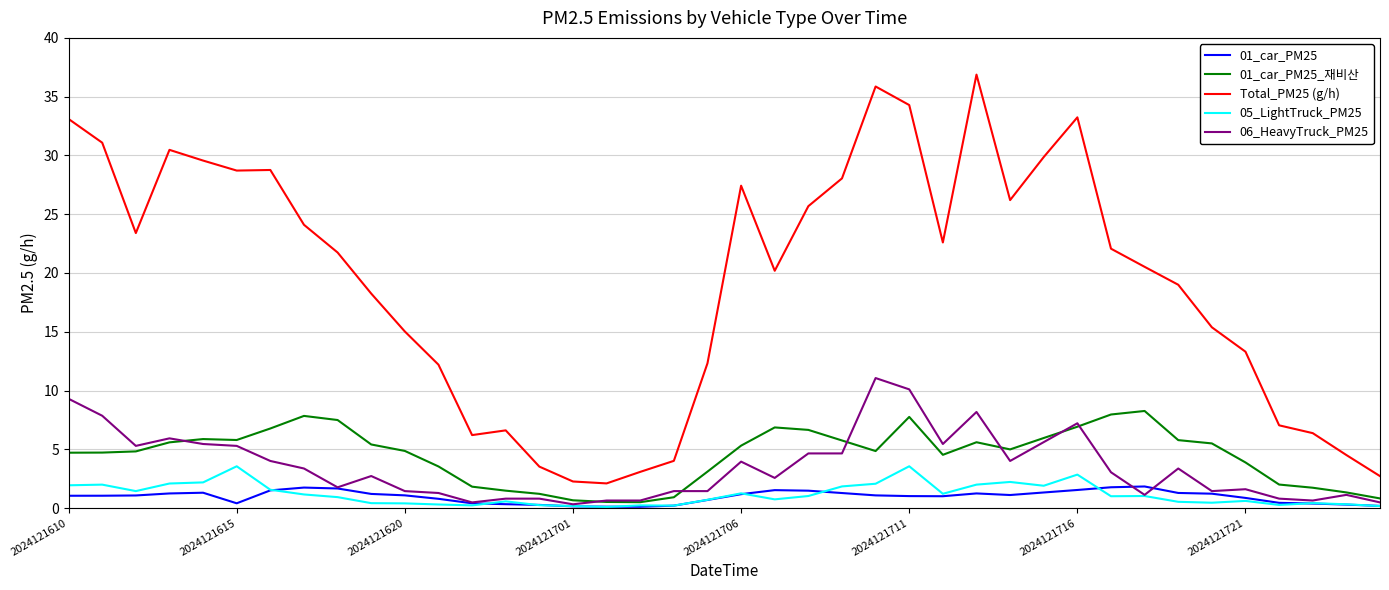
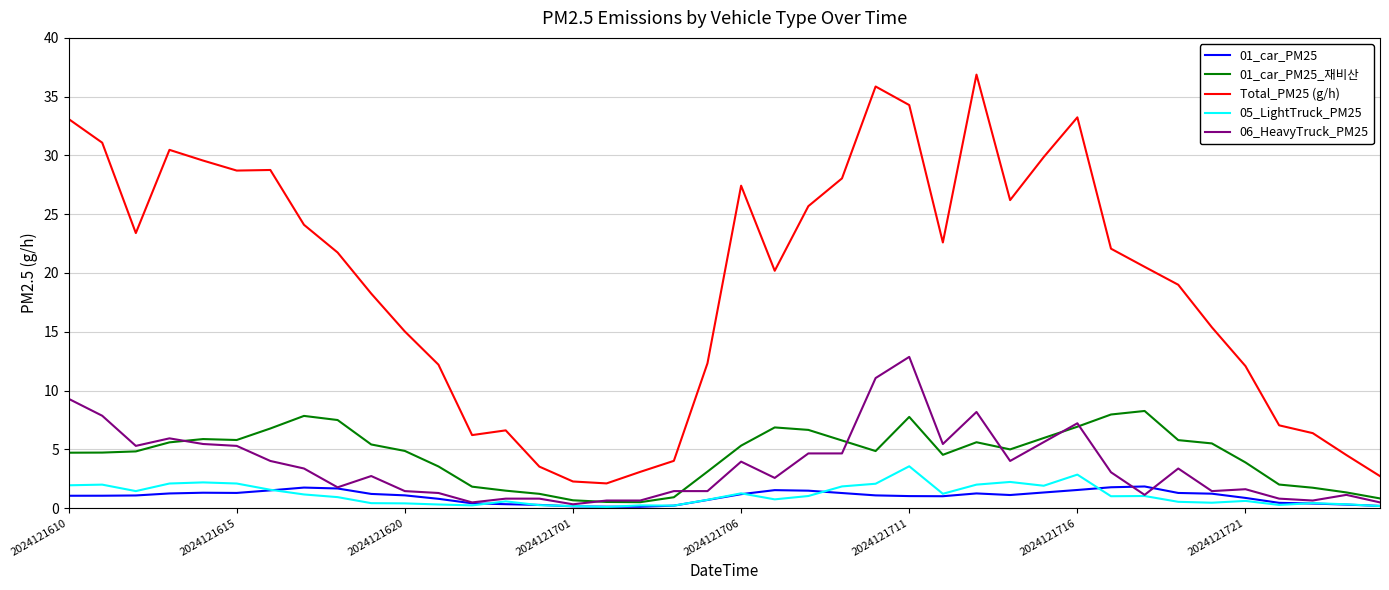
  {
    "01_car_PM25": {
      "2024121610": 1.0,
-     "2024121615": 0.4,
+     "2024121615": 1.3,
      "2024121620": 1.1,
      "2024121711": 1.0,
      "2024121716": 1.5,
      "2024121721": 0.9
    },
    "01_car_PM25_재비산": {
      "2024121610": 4.7,
      "2024121615": 5.8,
      "2024121620": 4.9,
      "2024121701": 0.7,
      "2024121706": 5.3,
      "2024121711": 7.8,
      "2024121716": 6.9,
      "2024121721": 3.9
    },
    "Total_PM25 (g/h)": {
      "2024121610": 33.1,
      "2024121615": 28.7,
      "2024121620": 15.0,
      "2024121701": 2.3,
      "2024121706": 27.4,
      "2024121711": 34.3,
      "2024121716": 33.2,
-     "2024121721": 13.3
+     "2024121721": 12.1
    },
    "05_LightTruck_PM25": {
      "2024121610": 1.9,
-     "2024121615": 3.6,
+     "2024121615": 2.1,
      "2024121620": 0.4,
      "2024121711": 3.6,
      "2024121716": 2.8,
      "2024121721": 0.6
    },
    "06_HeavyTruck_PM25": {
      "2024121610": 9.3,
      "2024121615": 5.3,
      "2024121620": 1.4,
      "2024121706": 4.0,
-     "2024121711": 10.1,
+     "2024121711": 12.9,
      "2024121716": 7.2,
      "2024121721": 1.6
    }
  }
